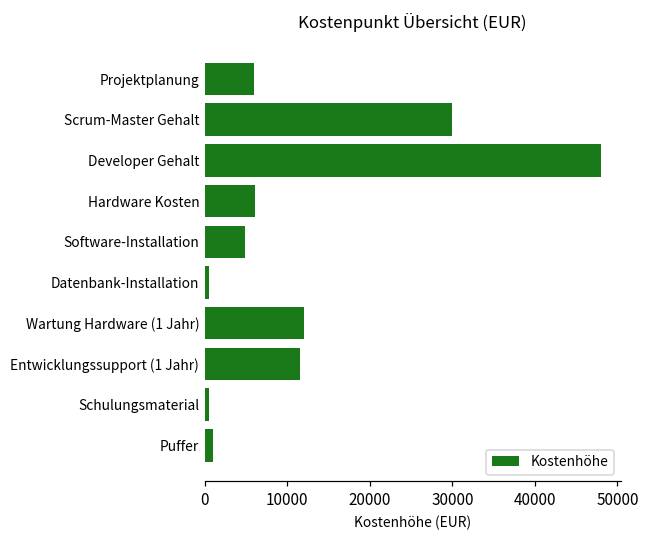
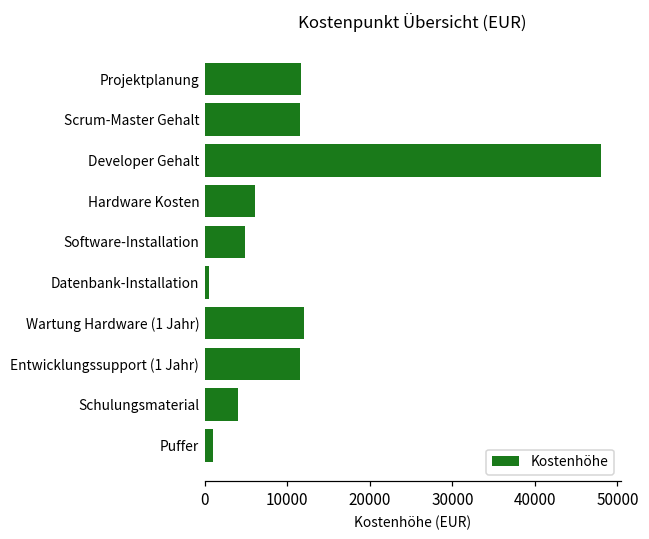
  {
-   "Projektplanung": 6000,
-   "Scrum-Master Gehalt": 30000,
+   "Projektplanung": 12000,
+   "Scrum-Master Gehalt": 12000,
    "Developer Gehalt": 48000,
    "Hardware Kosten": 6000,
    "Software-Installation": 5000,
    "Datenbank-Installation": 1000,
    "Wartung Hardware (1 Jahr)": 12000,
    "Entwicklungssupport (1 Jahr)": 12000,
-   "Schulungsmaterial": 1000,
+   "Schulungsmaterial": 4000,
    "Puffer": 1000
  }
